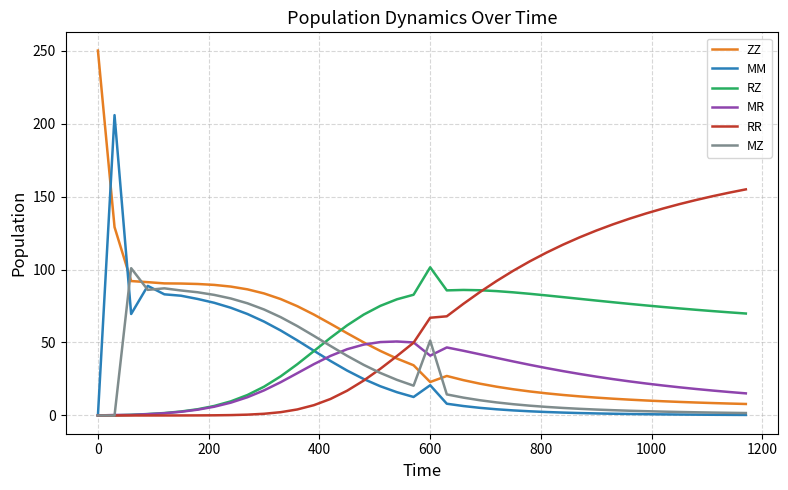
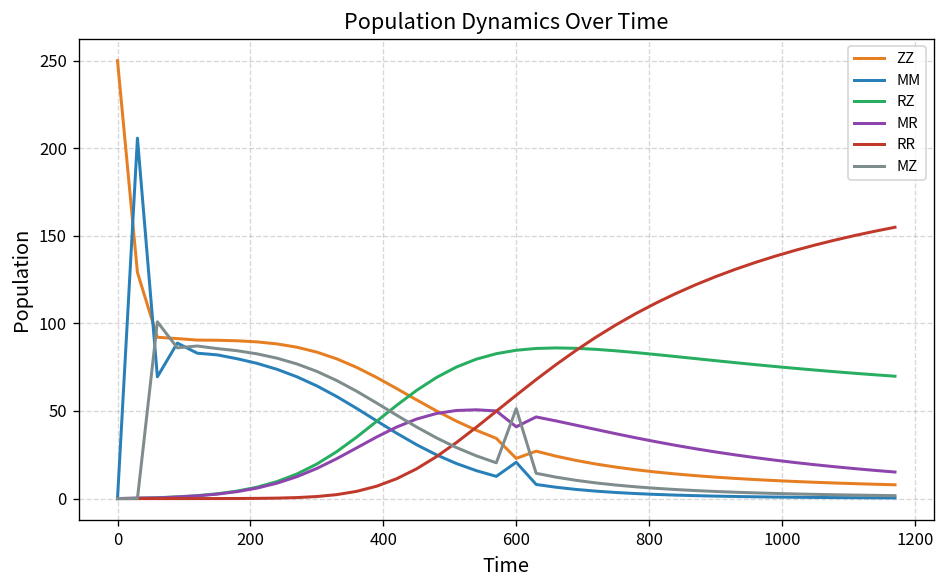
  {
    "ZZ": {
      "0": 250,
      "600": 23
    },
    "MM": {
      "600": 21
    },
    "RZ": {
-     "600": 102
+     "600": 85
    },
    "MR": {
      "600": 41
    },
    "RR": {
-     "600": 67
+     "600": 59
    },
    "MZ": {
      "600": 51
    }
  }
